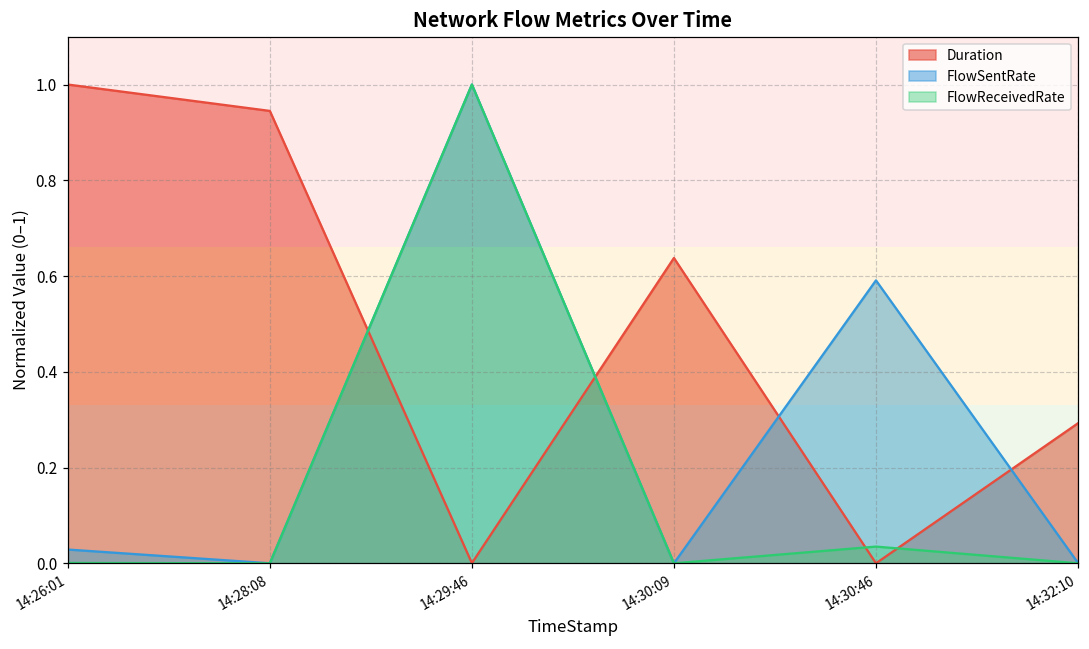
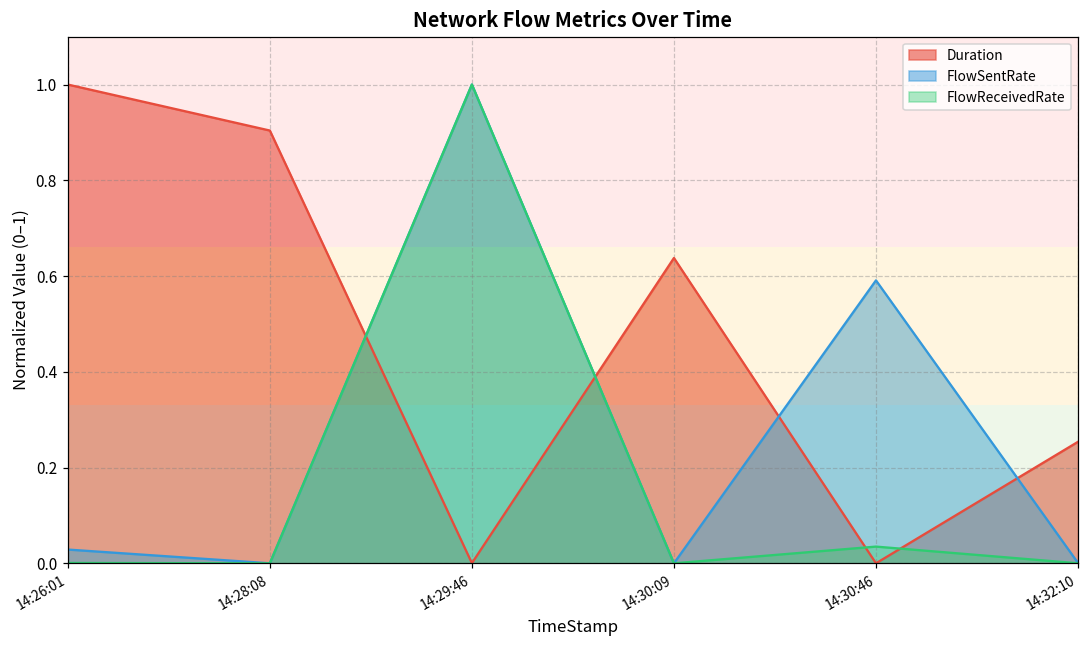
  {
    "Duration": {
      "14:26:01": 1.00,
-     "14:28:08": 0.94,
+     "14:28:08": 0.90,
      "14:29:46": 0.00,
      "14:30:09": 0.64,
      "14:30:46": 0.00,
-     "14:32:10": 0.29
+     "14:32:10": 0.25
    },
    "FlowSentRate": {
      "14:26:01": 0.03,
      "14:30:46": 0.59
    },
    "FlowReceivedRate": {
      "14:26:01": 0.00,
      "14:30:46": 0.03
    }
  }
